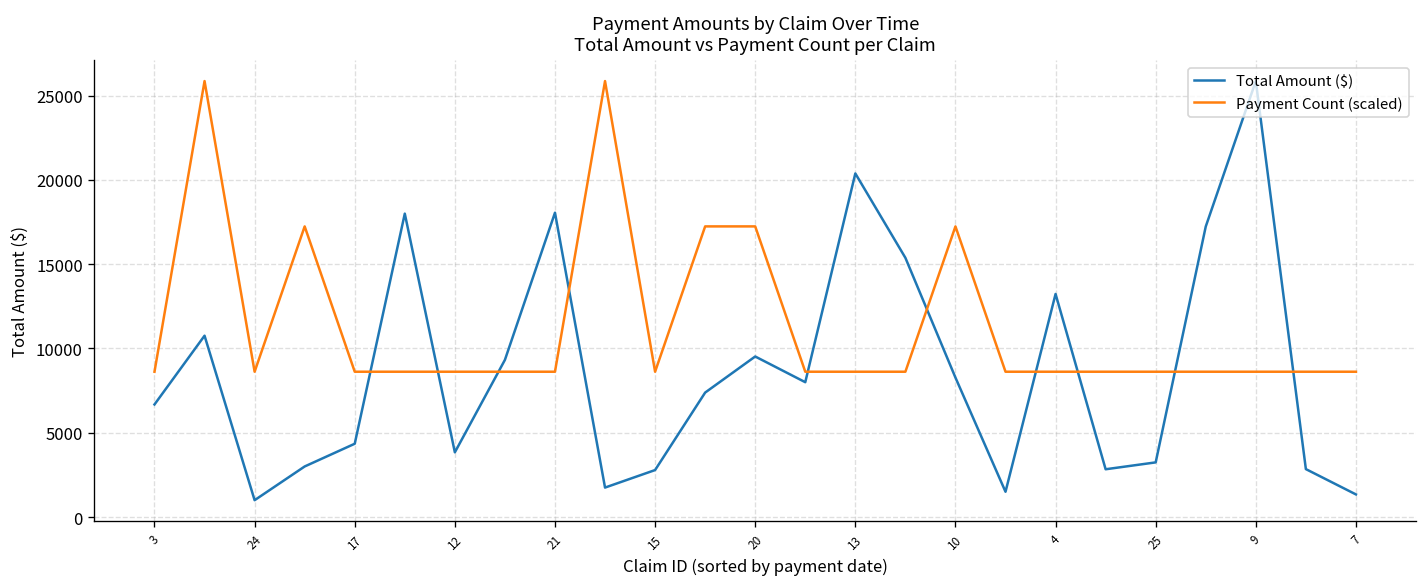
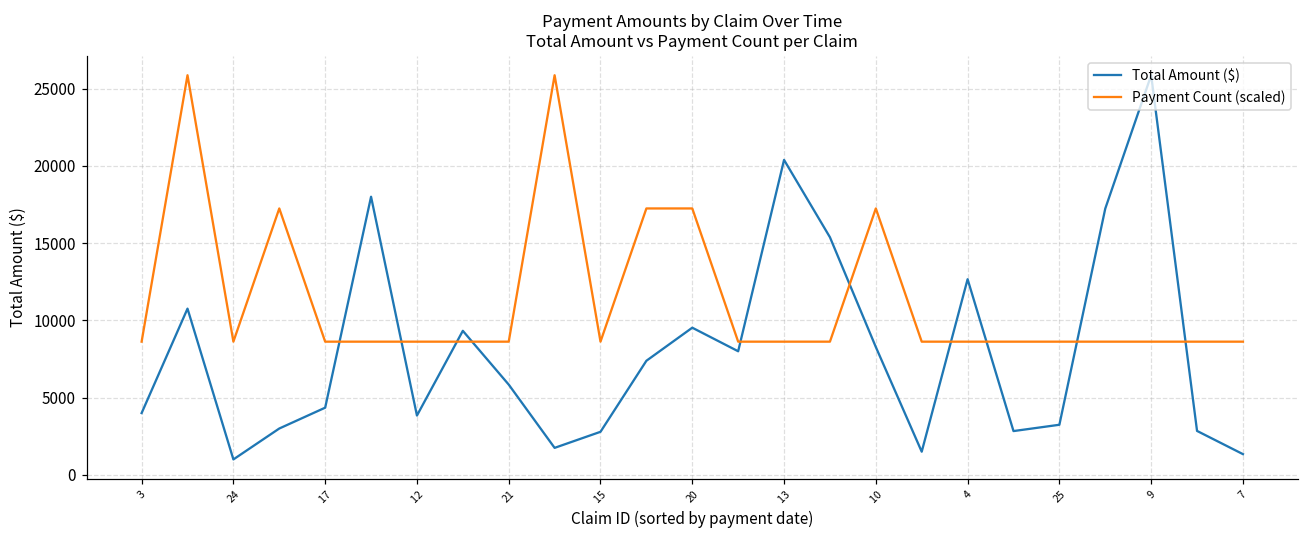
  {
    "Total Amount ($)": {
-     "3": 6700,
+     "3": 4000,
      "24": 1000,
      "17": 4300,
      "12": 3800,
-     "21": 18100,
+     "21": 5800,
      "15": 2800,
      "20": 9500,
      "13": 20400,
      "10": 8300,
-     "4": 13200,
+     "4": 12700,
      "25": 3200,
      "7": 1300
    },
    "Payment Count (scaled)": {
      "3": 8600,
      "24": 8600,
      "17": 8600,
      "12": 8600,
      "21": 8600,
      "15": 8600,
      "20": 17200,
      "13": 8600,
      "10": 17200,
      "4": 8600,
      "25": 8600,
      "9": 8600,
      "7": 8600
    }
  }
